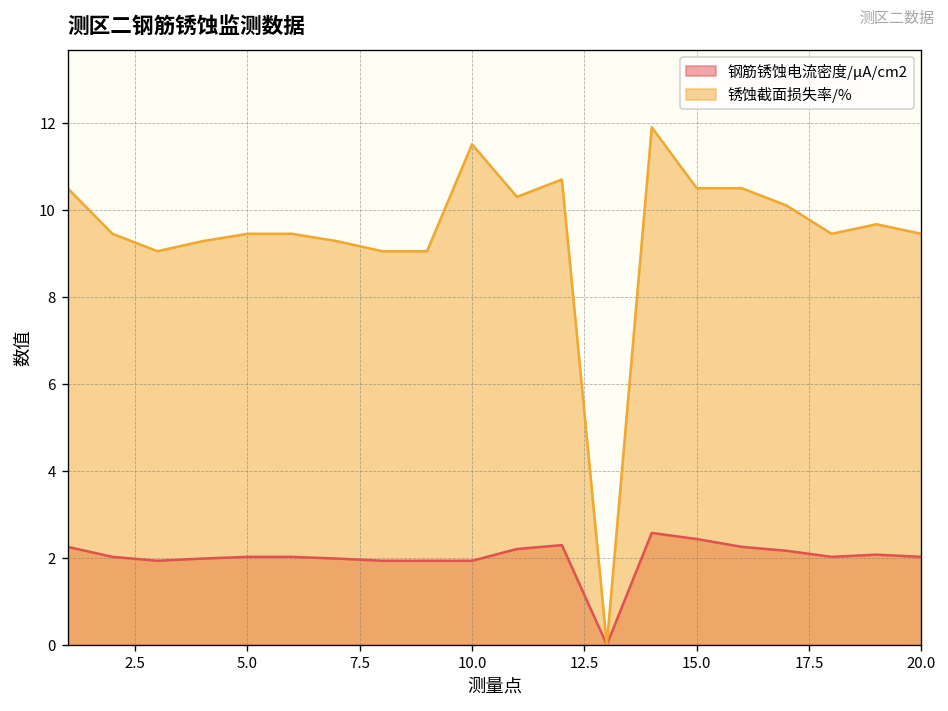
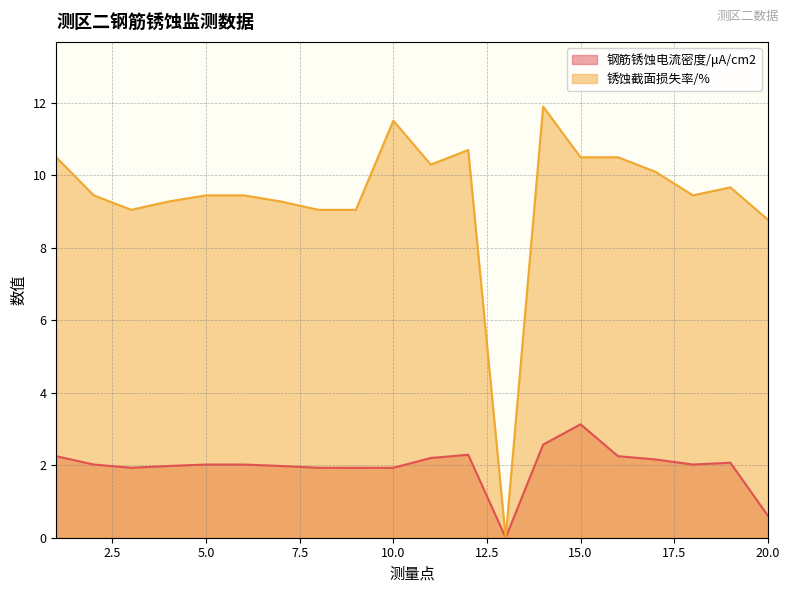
  {
    "钢筋锈蚀电流密度/μA/cm2": {
      "5.0": 2.0,
      "10.0": 1.9,
-     "15.0": 2.4,
-     "20.0": 2.0
+     "15.0": 3.1,
+     "20.0": 0.6
    },
    "锈蚀截面损失率/%": {
      "5.0": 9.5,
      "10.0": 11.5,
      "15.0": 10.5,
-     "20.0": 9.5
+     "20.0": 8.8
    }
  }
